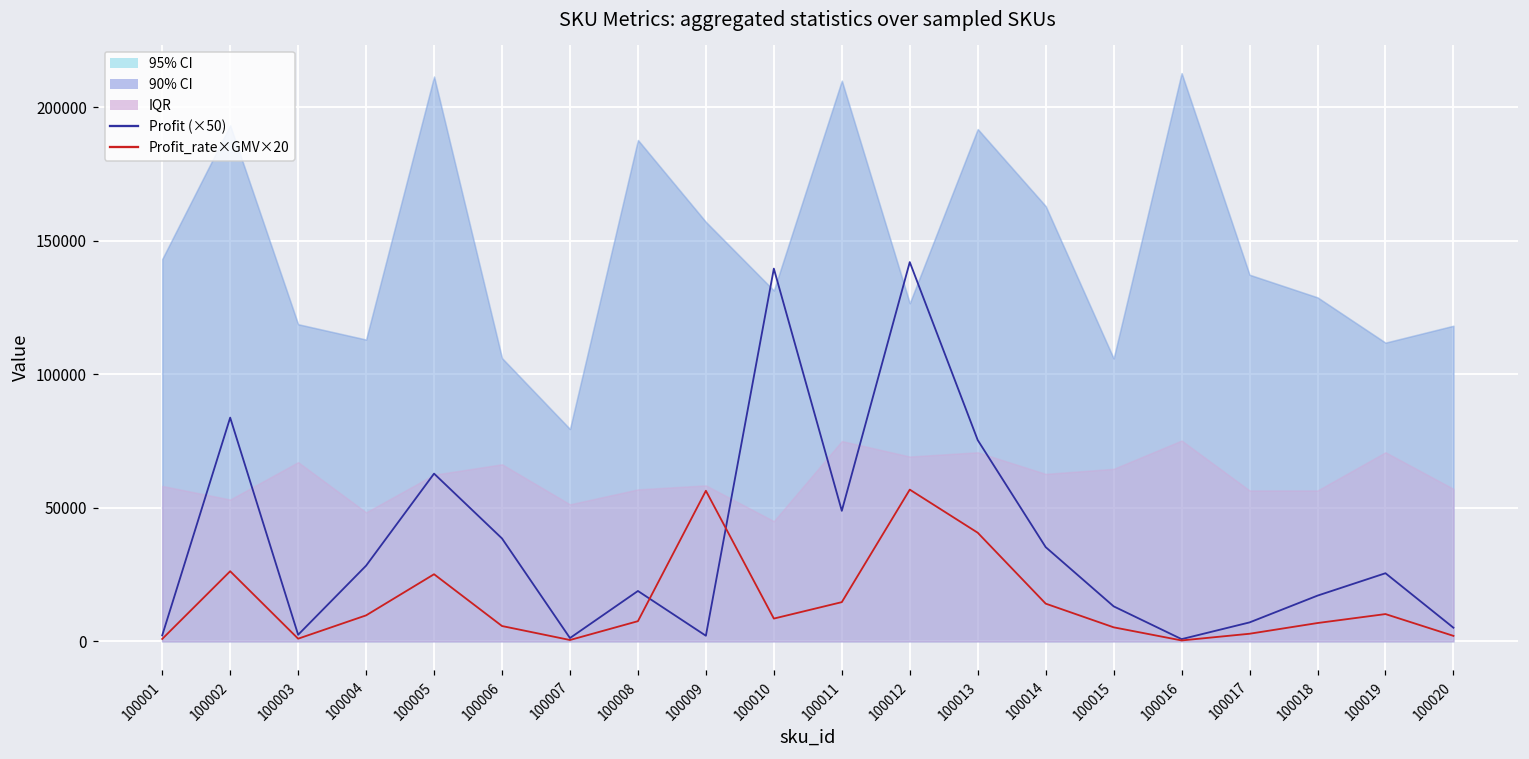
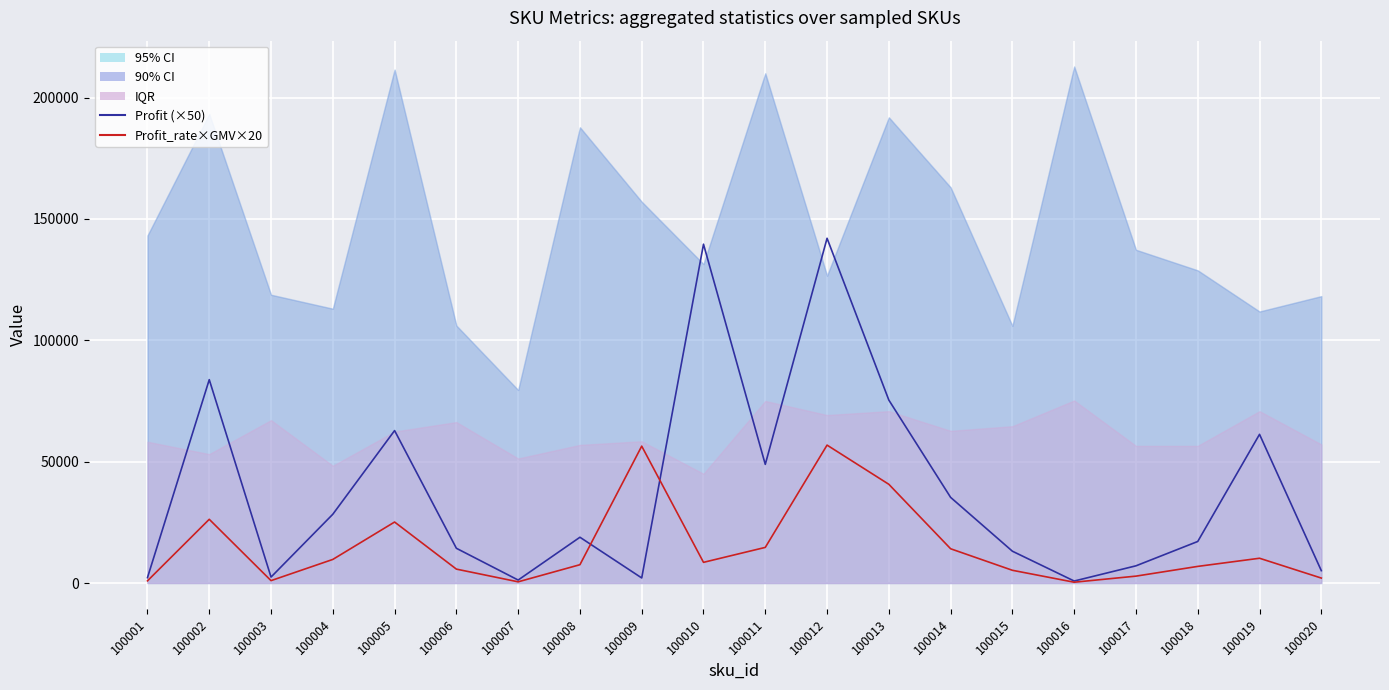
  {
    "Profit (×50)": {
      "100001": 2000,
      "100002": 84000,
      "100003": 2000,
      "100004": 28000,
-     "100006": 39000,
+     "100006": 14000,
      "100008": 19000,
      "100009": 2000,
      "100010": 140000,
      "100011": 49000,
      "100012": 142000,
      "100013": 75000,
      "100014": 35000,
      "100015": 13000,
      "100017": 7000,
      "100018": 17000,
-     "100019": 26000,
+     "100019": 61000,
      "100020": 5000
    },
    "Profit_rate×GMV×20": {
      "100001": 1000,
      "100002": 26000,
      "100003": 1000,
      "100004": 10000,
      "100005": 25000,
      "100006": 6000,
      "100008": 8000,
      "100009": 56000,
      "100010": 9000,
      "100011": 15000,
      "100012": 57000,
      "100013": 41000,
      "100014": 14000,
      "100015": 5000,
      "100017": 3000,
      "100018": 7000,
      "100019": 10000,
      "100020": 2000
    }
  }
